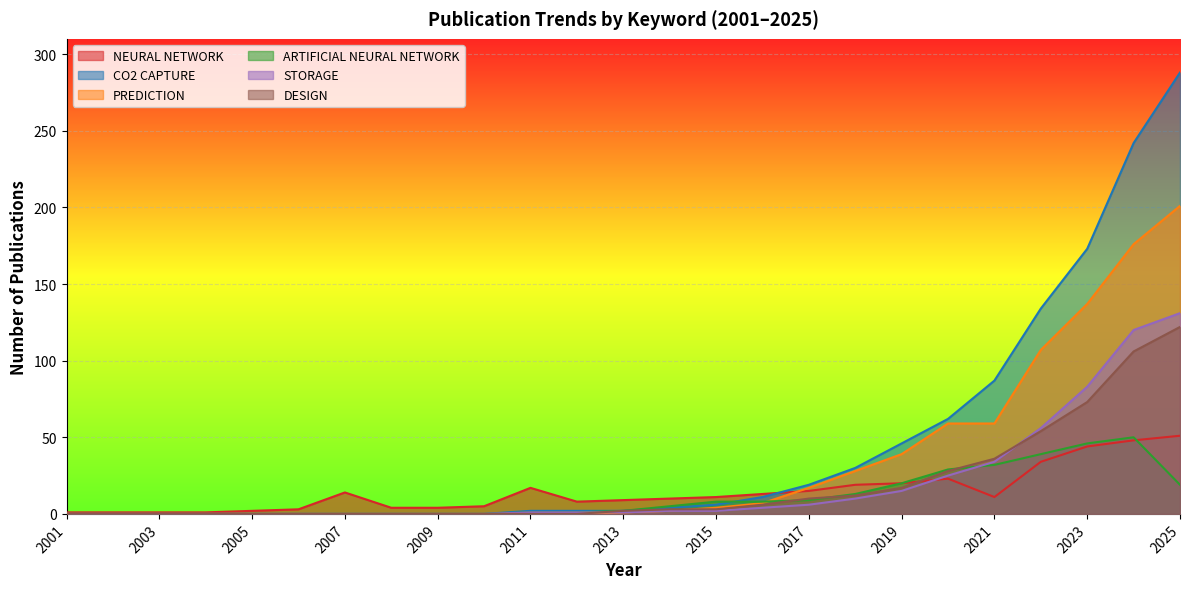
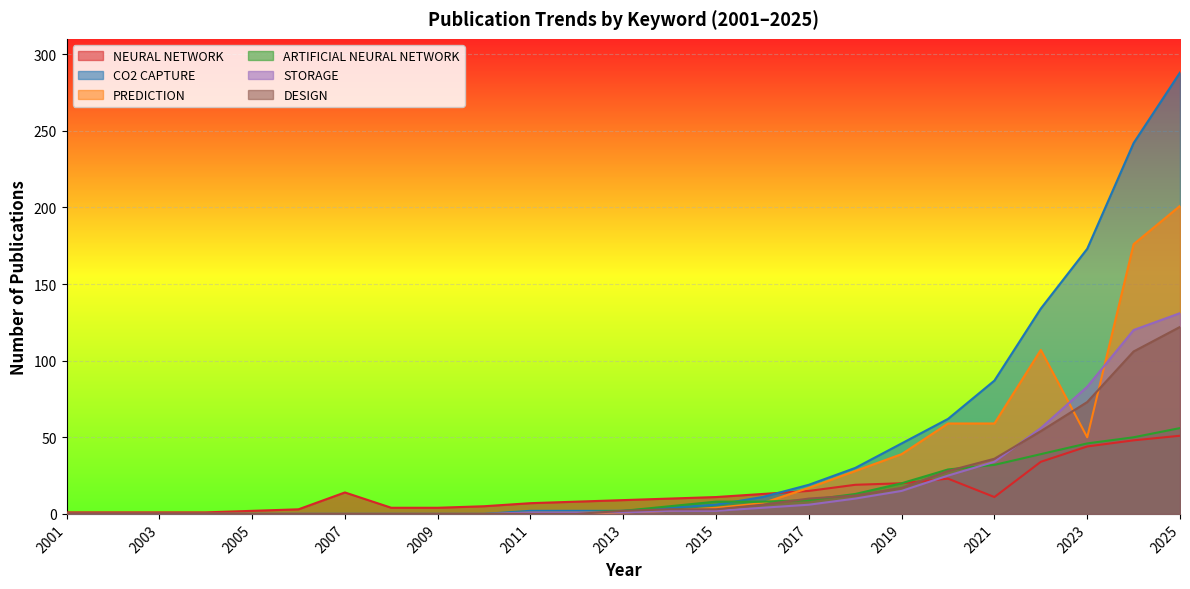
  {
    "NEURAL NETWORK": {
      "2005": 2,
      "2007": 14,
      "2009": 4,
-     "2011": 17,
+     "2011": 7,
      "2013": 9,
      "2015": 11,
      "2017": 15,
      "2021": 11,
      "2023": 44,
      "2025": 51
    },
    "CO2 CAPTURE": {
      "2015": 6,
      "2017": 19,
      "2019": 46,
      "2021": 87,
      "2023": 173,
      "2025": 288
    },
    "PREDICTION": {
      "2017": 17,
      "2019": 39,
      "2021": 59,
-     "2023": 137,
+     "2023": 50,
      "2025": 201
    },
    "ARTIFICIAL NEURAL NETWORK": {
      "2015": 8,
      "2021": 32,
      "2023": 46,
-     "2025": 19
+     "2025": 56
    },
    "STORAGE": {
      "2017": 6,
      "2019": 15,
      "2021": 34,
      "2023": 83,
      "2025": 131
    },
    "DESIGN": {
      "2019": 17,
      "2021": 36,
      "2023": 73,
      "2025": 122
    }
  }
